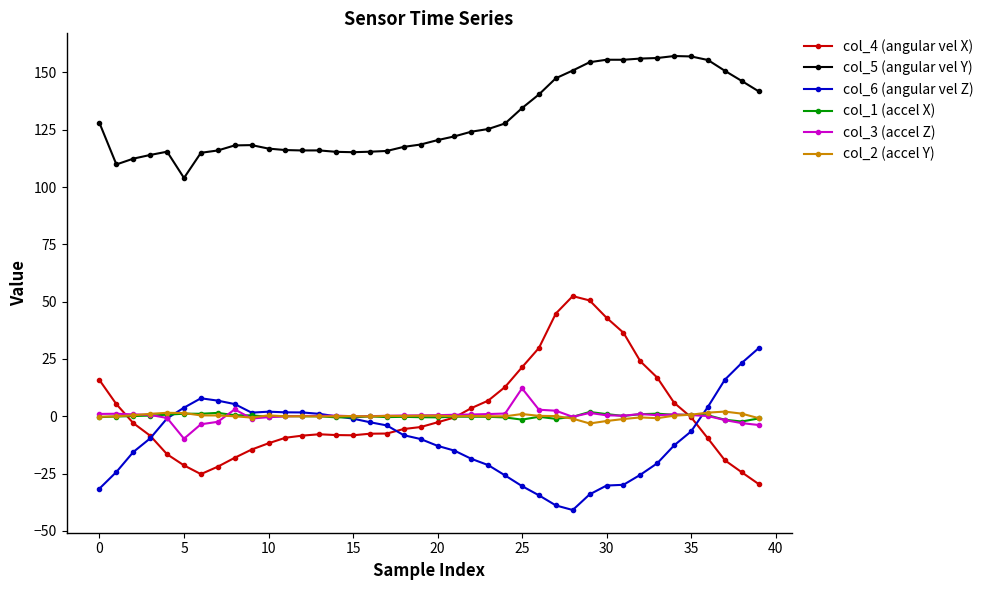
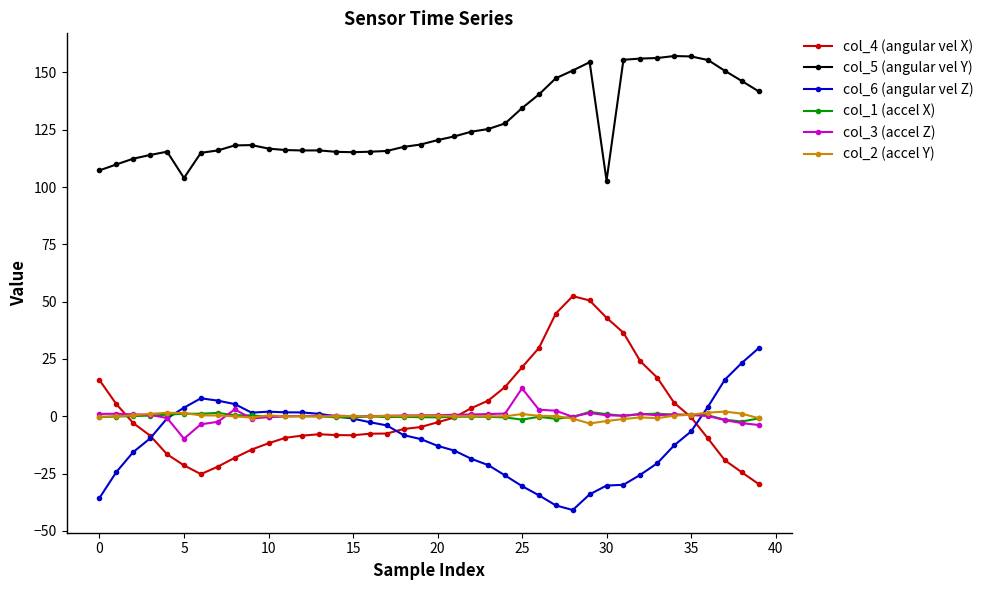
  {
    "col_4 (angular vel X)": {
      "0": 16,
      "5": -21,
      "10": -12,
      "15": -8,
      "20": -3,
      "25": 21,
      "30": 43
    },
    "col_5 (angular vel Y)": {
-     "0": 128,
+     "0": 107,
      "5": 104,
      "10": 117,
      "15": 115,
      "20": 120,
      "25": 134,
-     "30": 156,
+     "30": 103,
      "35": 157
    },
    "col_6 (angular vel Z)": {
-     "0": -32,
+     "0": -36,
      "5": 4,
      "10": 2,
      "20": -13,
      "25": -30,
      "30": -30,
      "35": -7
    },
    "col_1 (accel X)": {
      "25": -1
    },
    "col_3 (accel Z)": {
      "0": 1,
      "5": -10,
      "25": 12
    },
    "col_2 (accel Y)": {
      "25": 1,
      "30": -2
    }
  }
